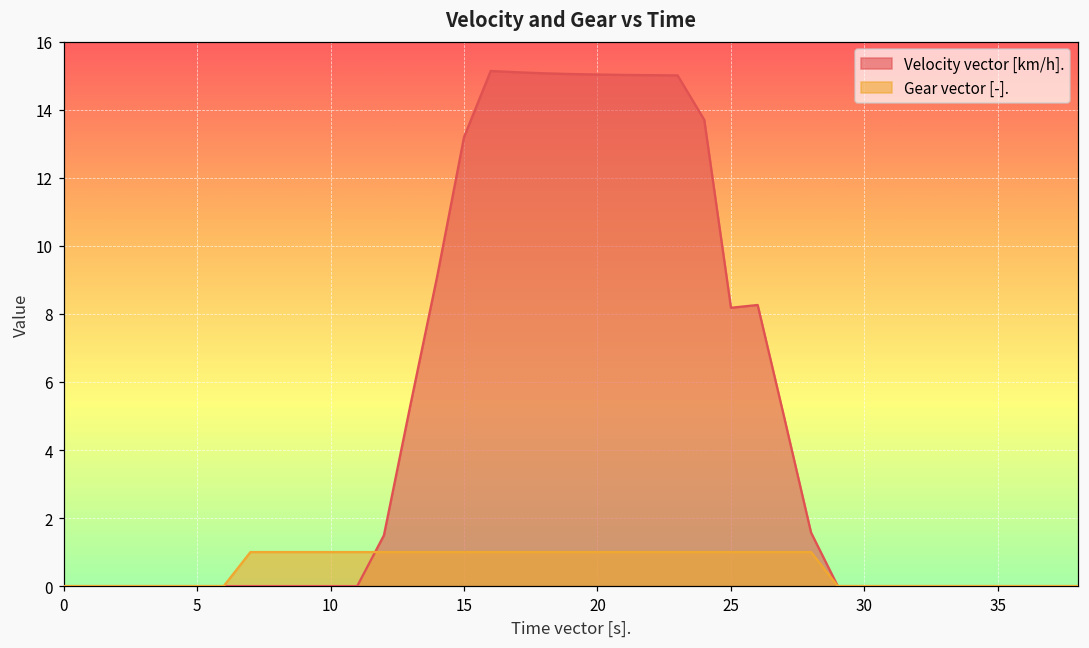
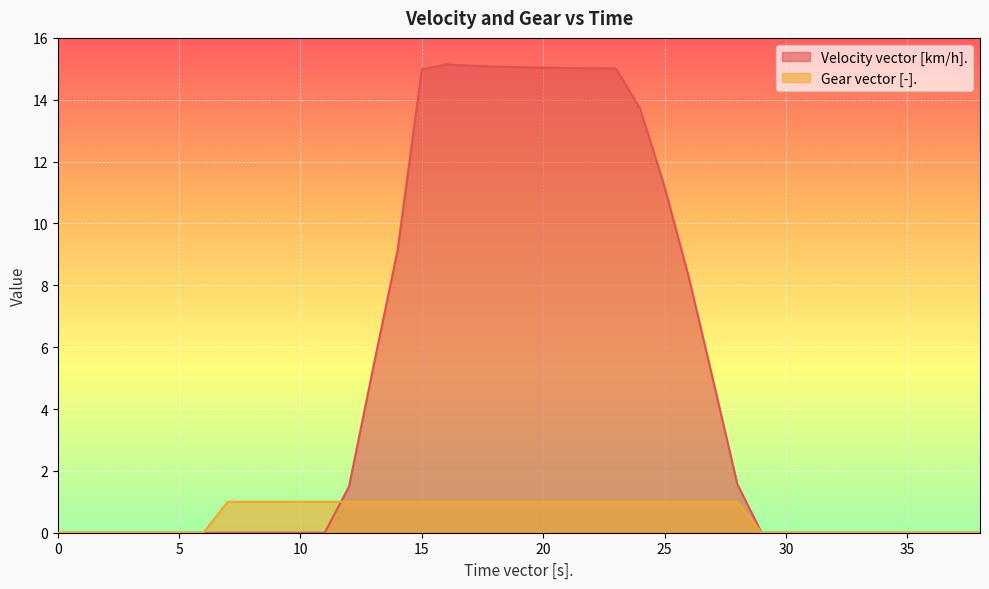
  {
    "Velocity vector [km/h].": {
      "10": 0.0,
-     "15": 13.2,
+     "15": 15.0,
      "20": 15.0,
-     "25": 8.2
+     "25": 11.2
    },
    "Gear vector [-].": {
      "10": 1.0,
      "15": 1.0,
      "20": 1.0,
      "25": 1.0
    }
  }
